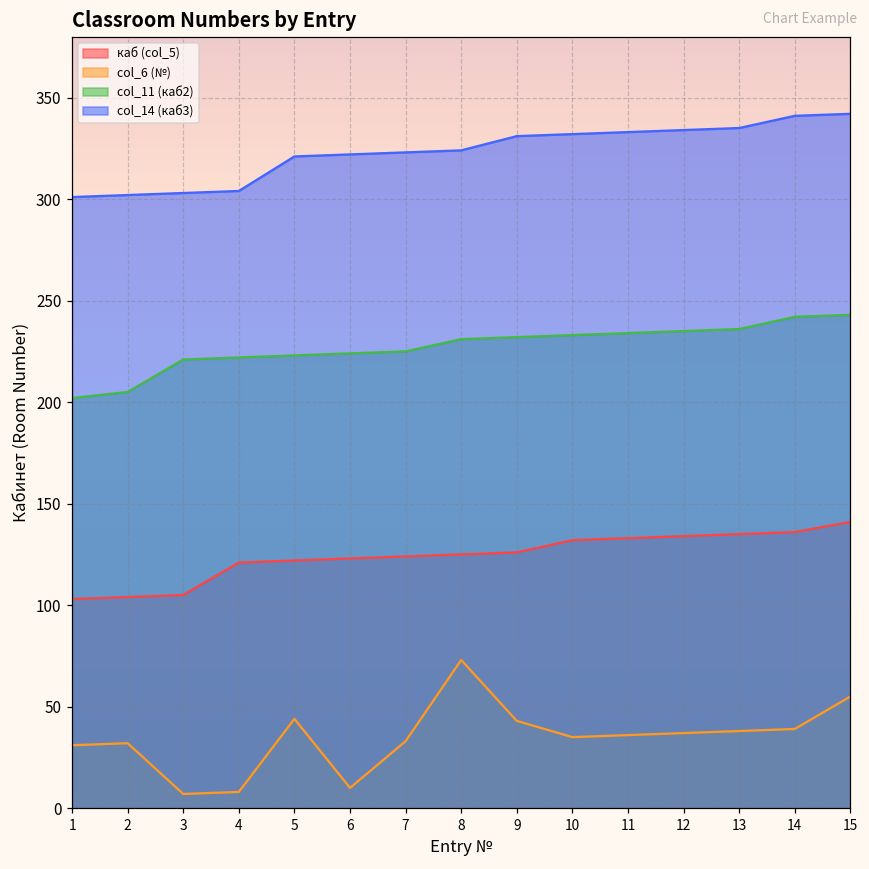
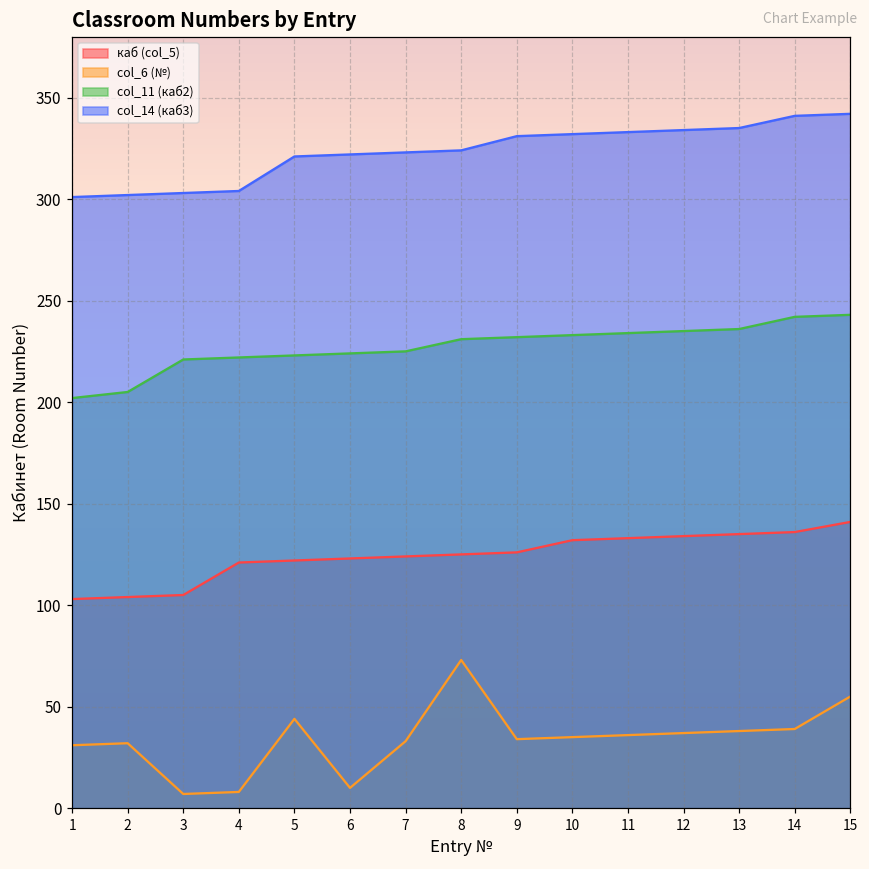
  {
    "каб (col_5)": {
      "1": 103,
      "2": 104,
      "3": 105,
      "4": 121,
      "5": 122,
      "6": 123,
      "7": 124,
      "8": 125,
      "9": 126,
      "10": 132,
      "11": 133,
      "12": 134,
      "13": 135,
      "14": 136,
      "15": 141
    },
    "col_6 (№)": {
      "1": 31,
      "2": 32,
      "3": 7,
      "4": 8,
      "5": 44,
      "6": 10,
      "7": 33,
      "8": 73,
-     "9": 43,
+     "9": 34,
      "10": 35,
      "11": 36,
      "12": 37,
      "13": 38,
      "14": 39,
      "15": 55
    },
    "col_11 (каб2)": {
      "1": 202,
      "2": 205,
      "3": 221,
      "4": 222,
      "5": 223,
      "6": 224,
      "7": 225,
      "8": 231,
      "9": 232,
      "10": 233,
      "11": 234,
      "12": 235,
      "13": 236,
      "14": 242,
      "15": 243
    },
    "col_14 (каб3)": {
      "1": 301,
      "2": 302,
      "3": 303,
      "4": 304,
      "5": 321,
      "6": 322,
      "7": 323,
      "8": 324,
      "9": 331,
      "10": 332,
      "11": 333,
      "12": 334,
      "13": 335,
      "14": 341,
      "15": 342
    }
  }
